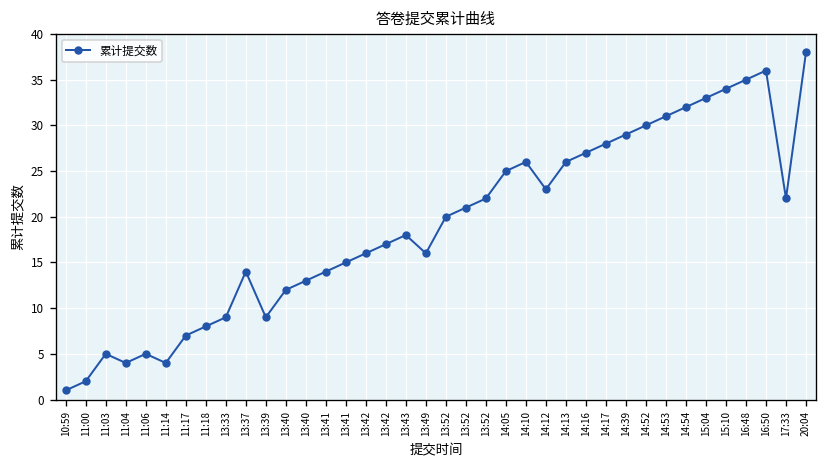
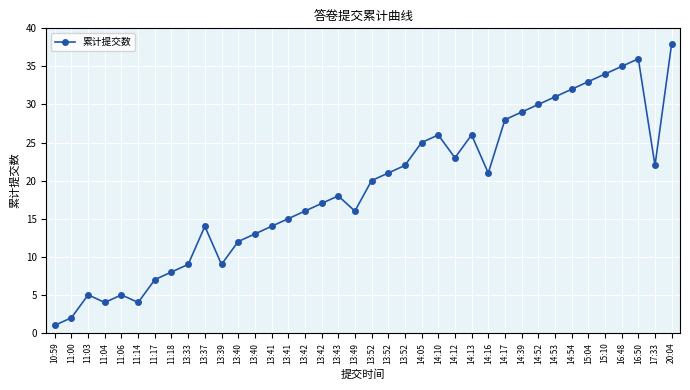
  {
    "10:59": 1,
    "11:00": 2,
    "11:03": 5,
    "11:04": 4,
    "11:06": 5,
    "11:14": 4,
    "11:17": 7,
    "11:18": 8,
    "13:33": 9,
    "13:37": 14,
    "13:39": 9,
    "13:43": 18,
    "13:49": 16,
    "14:05": 25,
    "14:10": 26,
    "14:12": 23,
    "14:13": 26,
-   "14:16": 27,
+   "14:16": 21,
    "14:17": 28,
    "14:39": 29,
    "14:52": 30,
    "14:53": 31,
    "14:54": 32,
    "15:04": 33,
    "15:10": 34,
    "16:48": 35,
    "16:50": 36,
    "17:33": 22,
    "20:04": 38
  }
